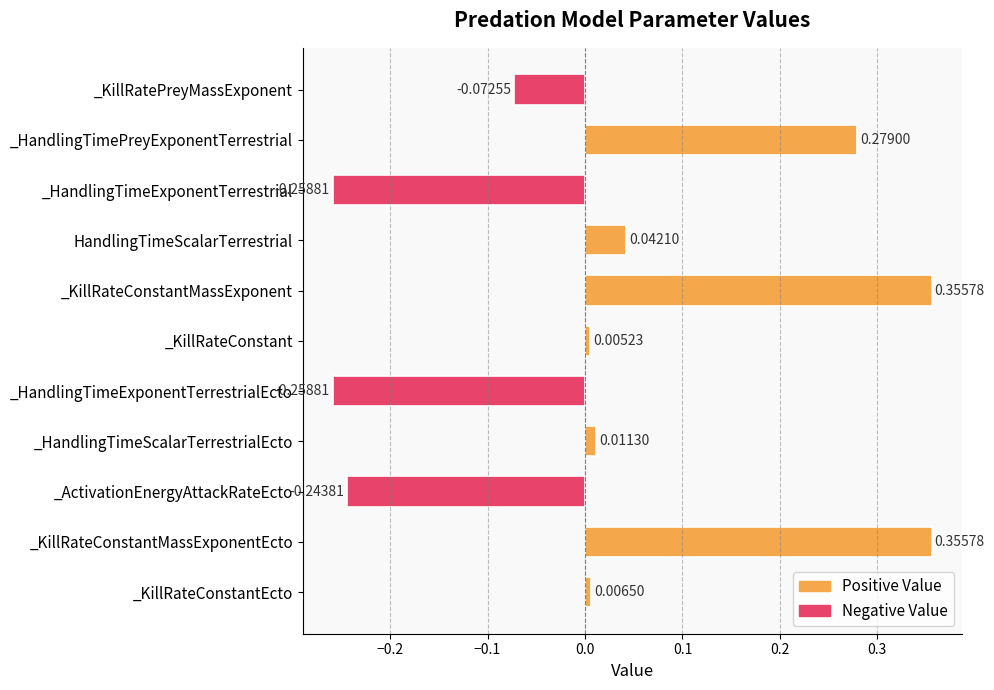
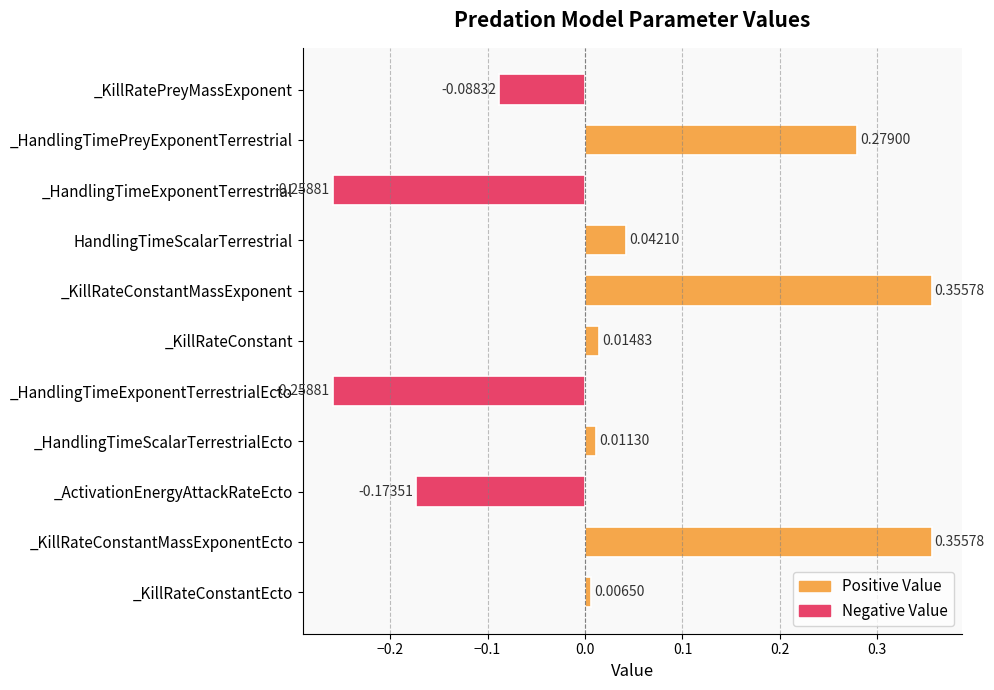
  {
-   "_KillRatePreyMassExponent": -0.07255,
+   "_KillRatePreyMassExponent": -0.08832,
    "_HandlingTimePreyExponentTerrestrial": 0.27900,
    "_HandlingTimeExponentTerrestrial": -0.25881,
    "HandlingTimeScalarTerrestrial": 0.04210,
    "_KillRateConstantMassExponent": 0.35578,
-   "_KillRateConstant": 0.00523,
+   "_KillRateConstant": 0.01483,
    "_HandlingTimeExponentTerrestrialEcto": -0.25881,
    "_HandlingTimeScalarTerrestrialEcto": 0.01130,
-   "_ActivationEnergyAttackRateEcto": -0.24381,
+   "_ActivationEnergyAttackRateEcto": -0.17351,
    "_KillRateConstantMassExponentEcto": 0.35578,
    "_KillRateConstantEcto": 0.00650
  }
